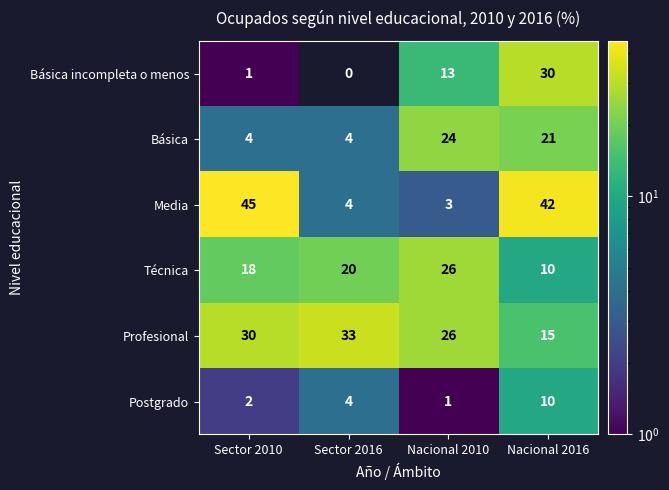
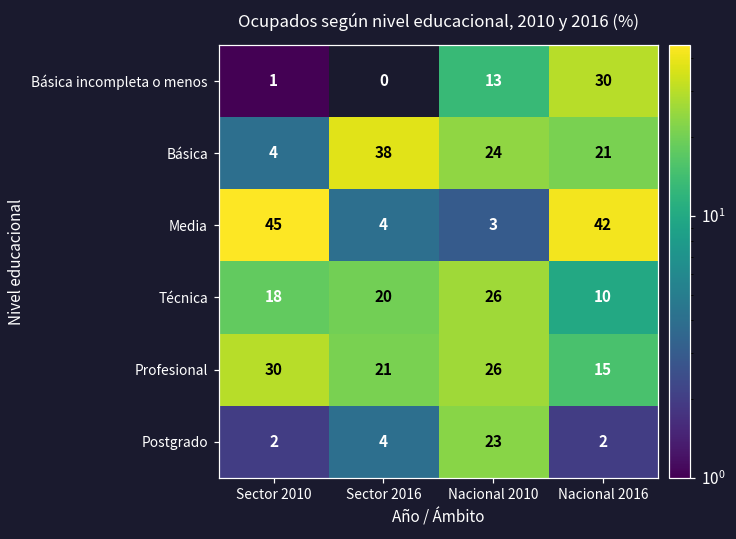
  {
    "Básica incompleta o menos": {
      "Sector 2010": 1,
      "Sector 2016": 0,
      "Nacional 2010": 13,
      "Nacional 2016": 30
    },
    "Básica": {
      "Sector 2010": 4,
-     "Sector 2016": 4,
+     "Sector 2016": 38,
      "Nacional 2010": 24,
      "Nacional 2016": 21
    },
    "Media": {
      "Sector 2010": 45,
      "Sector 2016": 4,
      "Nacional 2010": 3,
      "Nacional 2016": 42
    },
    "Técnica": {
      "Sector 2010": 18,
      "Sector 2016": 20,
      "Nacional 2010": 26,
      "Nacional 2016": 10
    },
    "Profesional": {
      "Sector 2010": 30,
-     "Sector 2016": 33,
+     "Sector 2016": 21,
      "Nacional 2010": 26,
      "Nacional 2016": 15
    },
    "Postgrado": {
      "Sector 2010": 2,
      "Sector 2016": 4,
-     "Nacional 2010": 1,
-     "Nacional 2016": 10
+     "Nacional 2010": 23,
+     "Nacional 2016": 2
    }
  }
